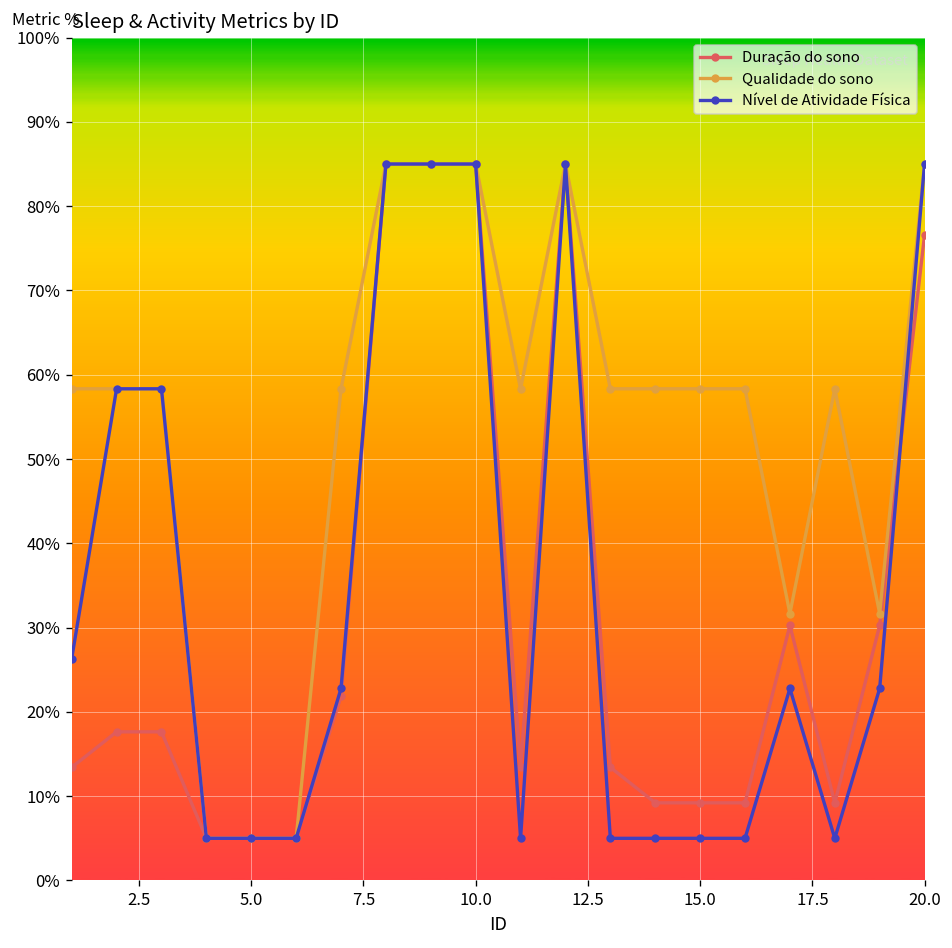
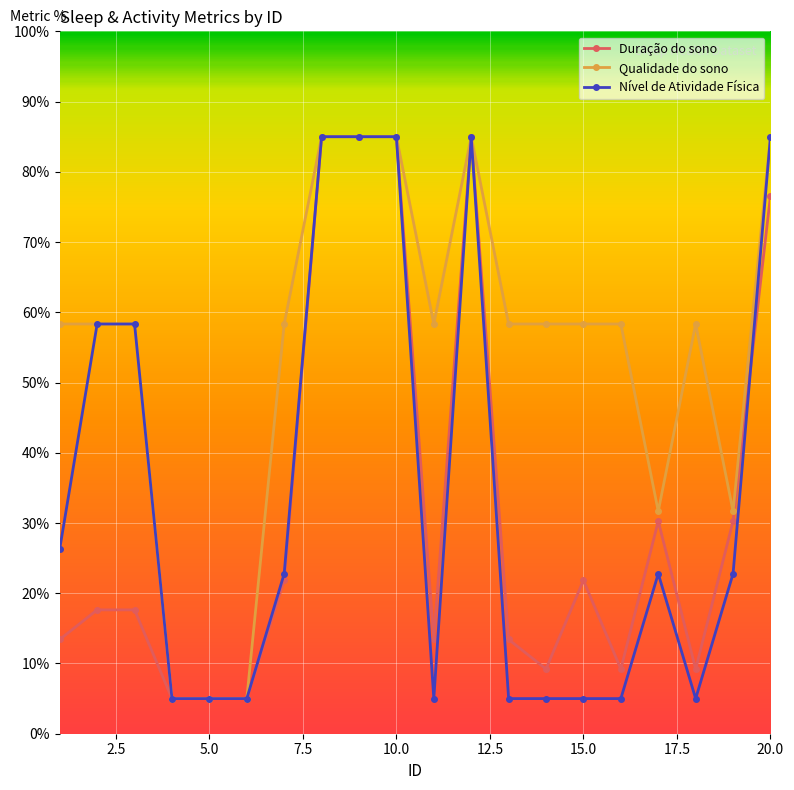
  {
    "Duração do sono": {
-     "15.0": "9%",
+     "15.0": "22%",
      "20.0": "77%"
    },
    "Qualidade do sono": {
      "15.0": "58%"
    },
    "Nível de Atividade Física": {
      "15.0": "5%"
    }
  }
